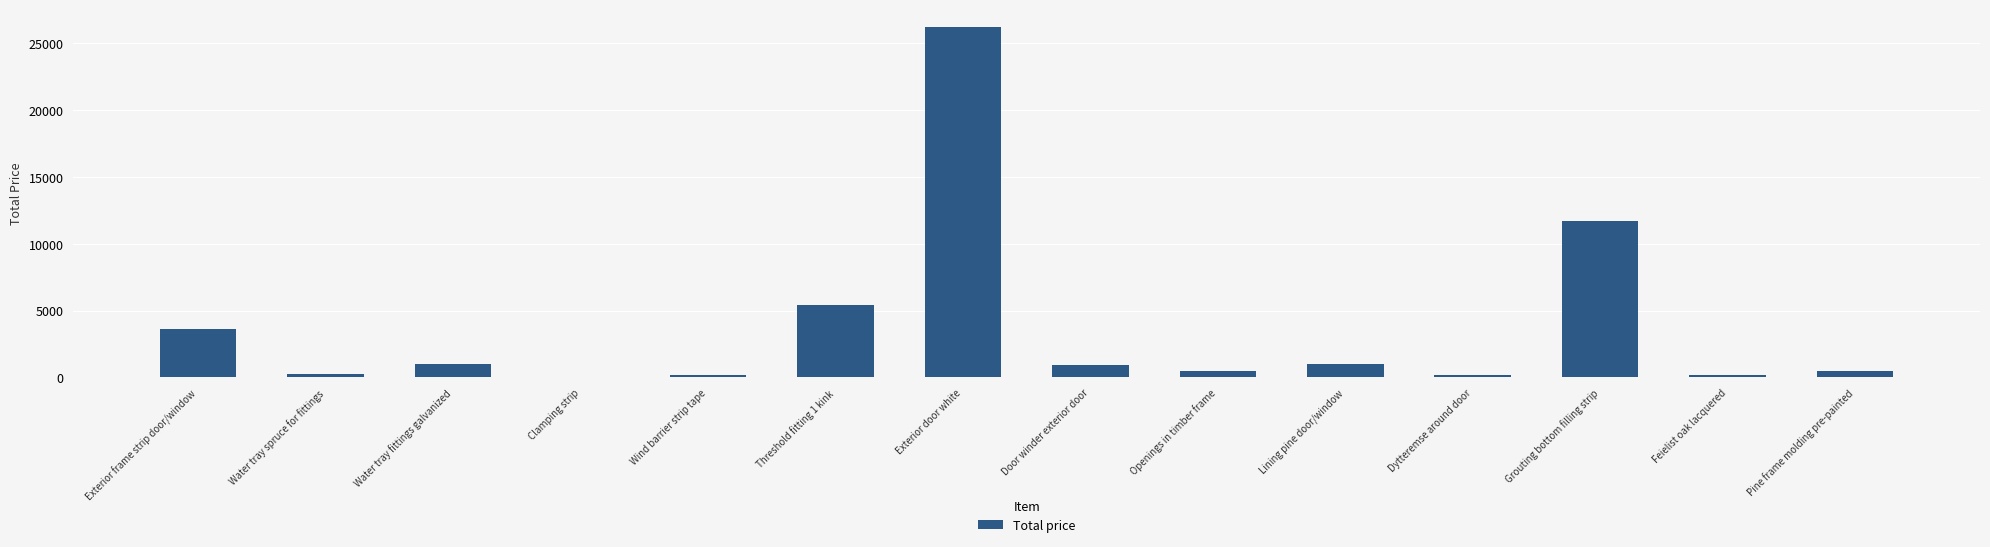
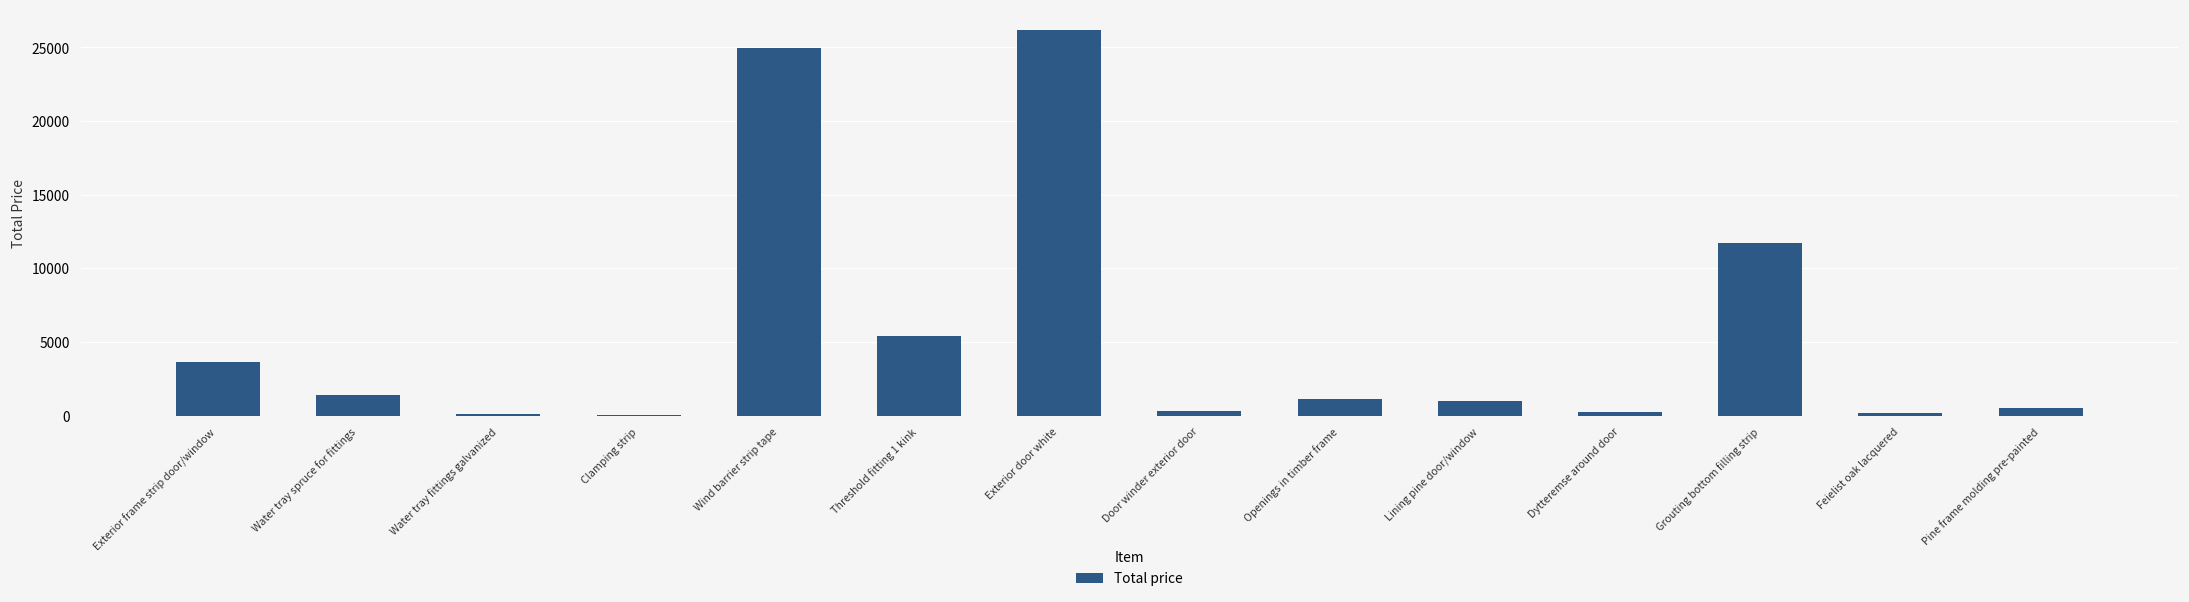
  {
    "Exterior frame strip door/window": 3600,
-   "Water tray spruce for fittings": 200,
-   "Water tray fittings galvanized": 1000,
-   "Wind barrier strip tape": 200,
+   "Water tray spruce for fittings": 1400,
+   "Water tray fittings galvanized": 100,
+   "Wind barrier strip tape": 25000,
    "Threshold fitting 1 kink": 5400,
    "Exterior door white": 26200,
-   "Door winder exterior door": 900,
-   "Openings in timber frame": 500,
+   "Door winder exterior door": 300,
+   "Openings in timber frame": 1100,
    "Lining pine door/window": 1000,
    "Dytteremse around door": 200,
    "Grouting bottom filling strip": 11700,
    "Pine frame molding pre-painted": 500
  }
